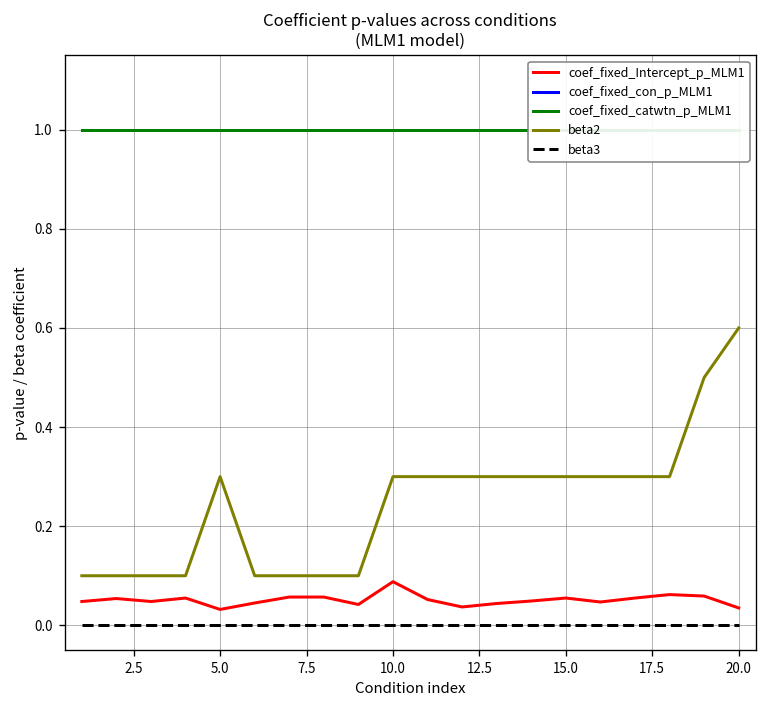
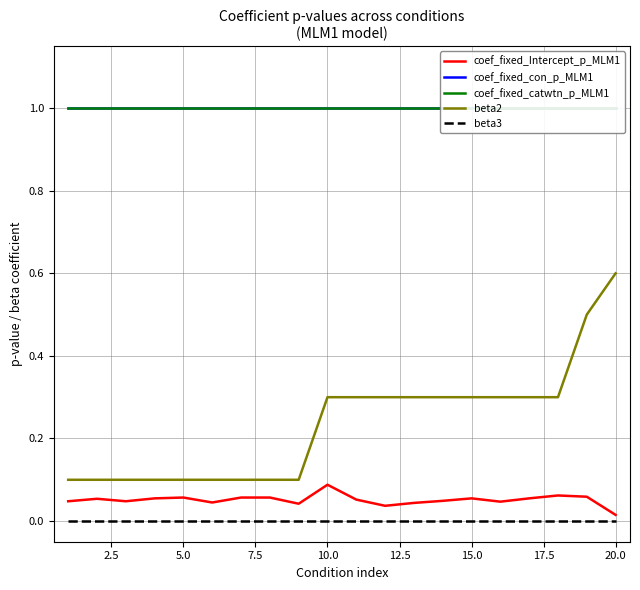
  {
    "coef_fixed_Intercept_p_MLM1": {
-     "5.0": 0.03,
+     "5.0": 0.06,
      "10.0": 0.09,
      "15.0": 0.06,
-     "20.0": 0.04
+     "20.0": 0.02
    },
    "coef_fixed_catwtn_p_MLM1": {
      "5.0": 1.00,
      "10.0": 1.00
    },
    "beta2": {
-     "5.0": 0.3,
+     "5.0": 0.1,
      "10.0": 0.3,
      "15.0": 0.3,
      "20.0": 0.6
    },
    "beta3": {
      "5.0": 0.00,
      "10.0": 0.00,
      "15.0": 0.00,
      "20.0": 0.00
    }
  }
